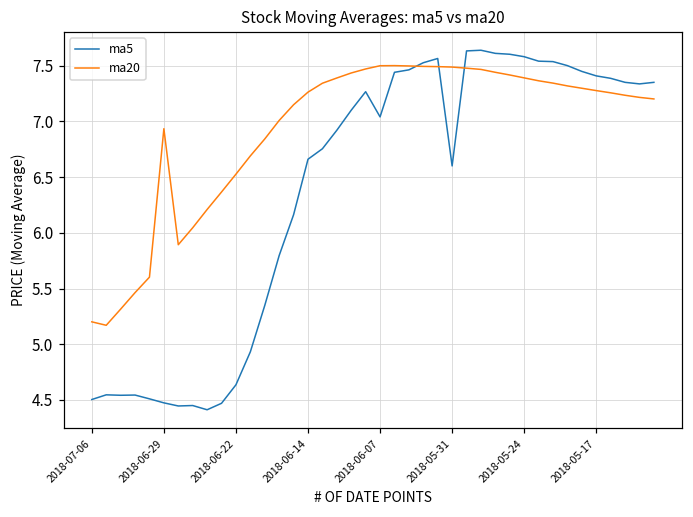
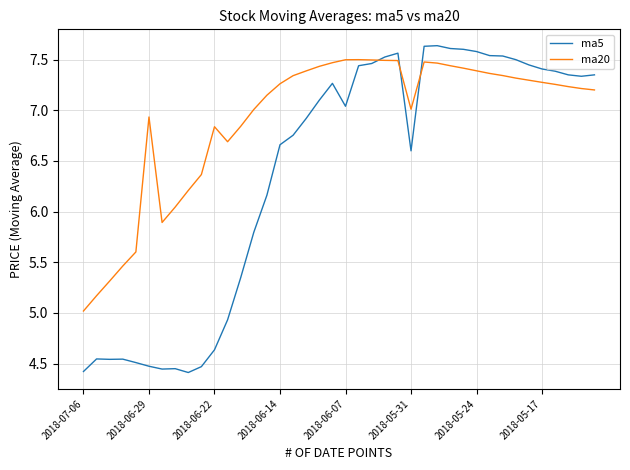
  {
    "ma5": {
-     "2018-07-06": 4.50,
+     "2018-07-06": 4.42,
      "2018-06-29": 4.47,
      "2018-06-22": 4.64,
      "2018-06-14": 6.66,
      "2018-06-07": 7.04,
      "2018-05-31": 6.60,
      "2018-05-24": 7.58,
      "2018-05-17": 7.41
    },
    "ma20": {
-     "2018-07-06": 5.20,
+     "2018-07-06": 5.02,
      "2018-06-29": 6.93,
-     "2018-06-22": 6.53,
+     "2018-06-22": 6.84,
      "2018-06-14": 7.26,
      "2018-06-07": 7.50,
-     "2018-05-31": 7.49,
+     "2018-05-31": 7.01,
      "2018-05-24": 7.39,
      "2018-05-17": 7.28
    }
  }
